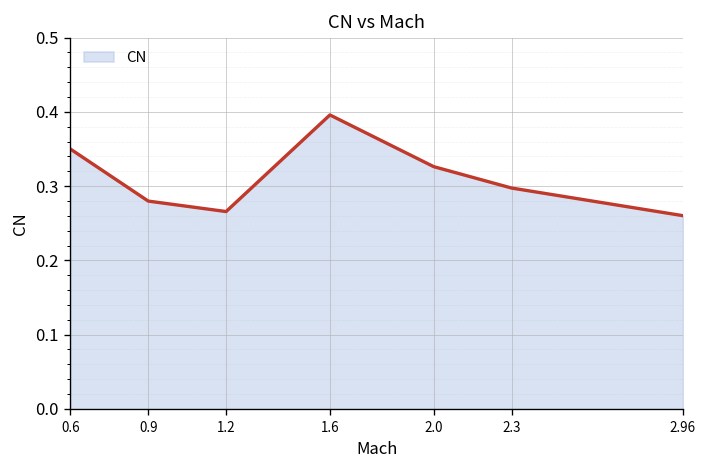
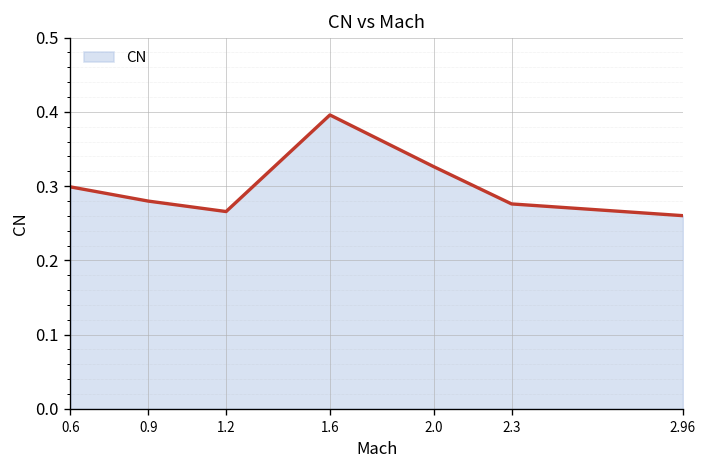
  {
-   "0.6": 0.35,
+   "0.6": 0.30,
    "0.9": 0.28,
    "1.2": 0.27,
    "1.6": 0.40,
    "2.0": 0.33,
-   "2.3": 0.30,
+   "2.3": 0.28,
    "2.96": 0.26
  }
